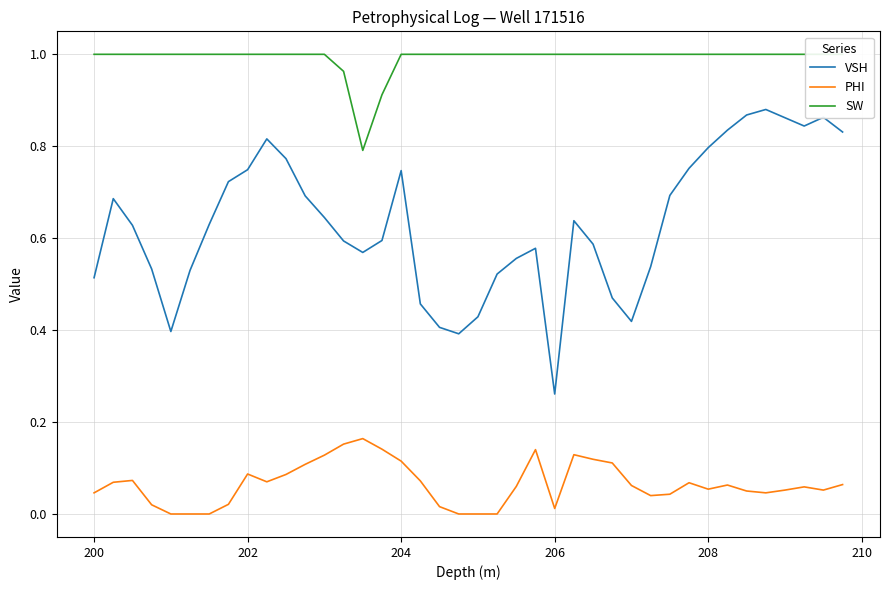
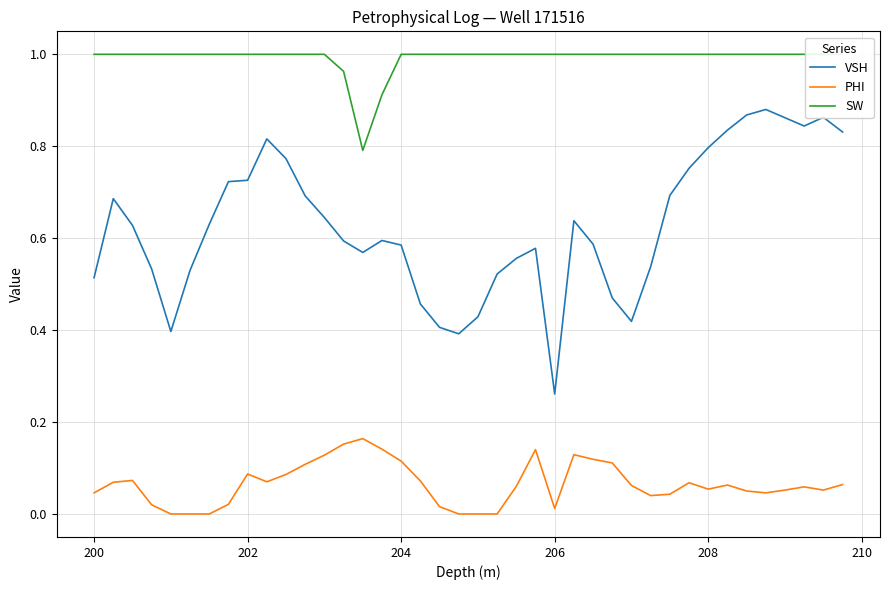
  {
    "VSH": {
      "200": 0.51,
-     "202": 0.75,
-     "204": 0.75,
+     "202": 0.73,
+     "204": 0.59,
      "206": 0.26,
      "208": 0.80
    },
    "PHI": {
      "200": 0.05,
      "202": 0.09,
      "204": 0.12,
      "206": 0.01,
      "208": 0.05
    },
    "SW": {
      "200": 1.00,
      "202": 1.00,
      "204": 1.00,
      "206": 1.00,
      "208": 1.00
    }
  }
